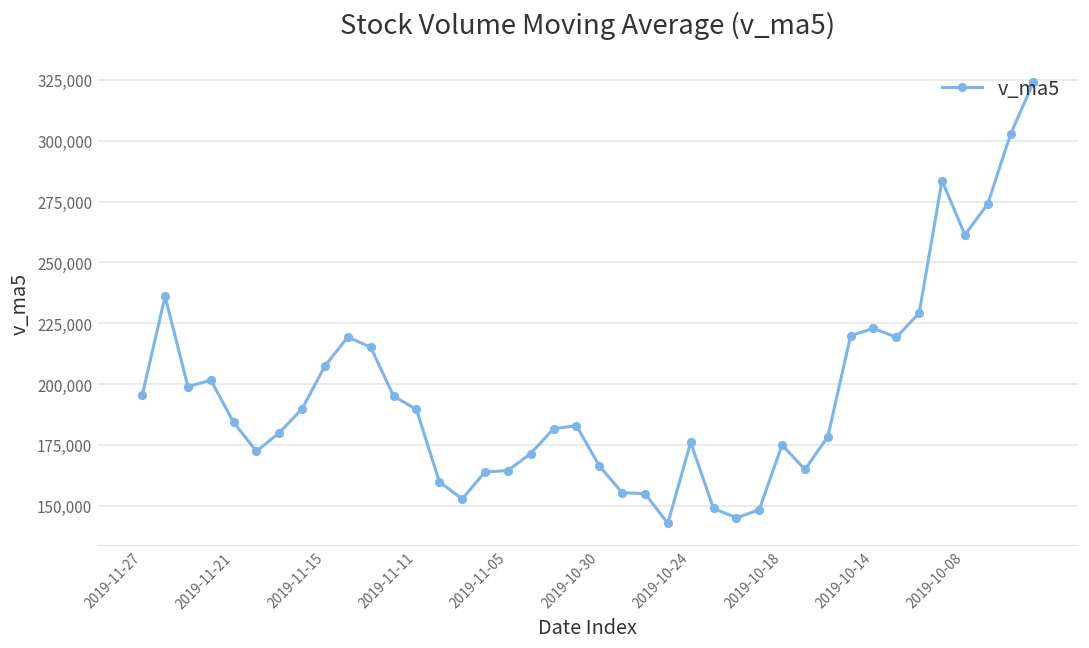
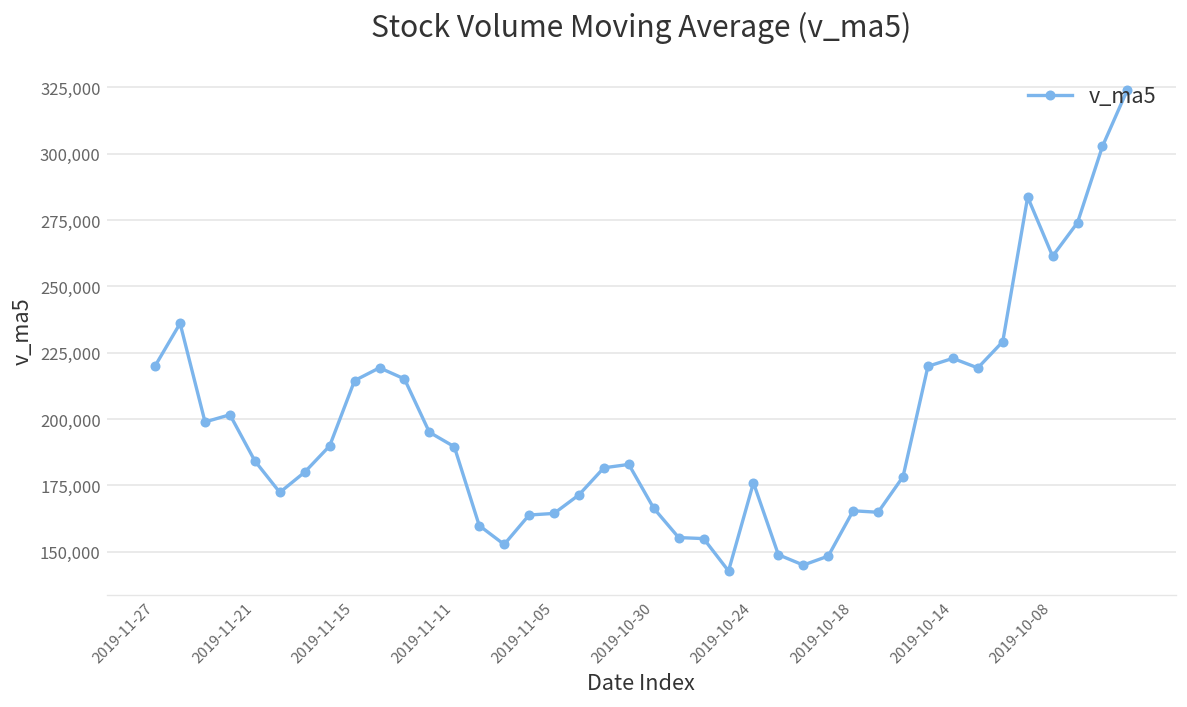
  {
-   "2019-11-27": "195,000",
+   "2019-11-27": "220,000",
    "2019-11-21": "184,000",
-   "2019-11-15": "208,000",
+   "2019-11-15": "214,000",
    "2019-11-11": "190,000",
    "2019-11-05": "164,000",
    "2019-10-30": "166,000",
    "2019-10-24": "176,000",
-   "2019-10-18": "175,000",
+   "2019-10-18": "165,000",
    "2019-10-14": "223,000",
    "2019-10-08": "261,000"
  }
